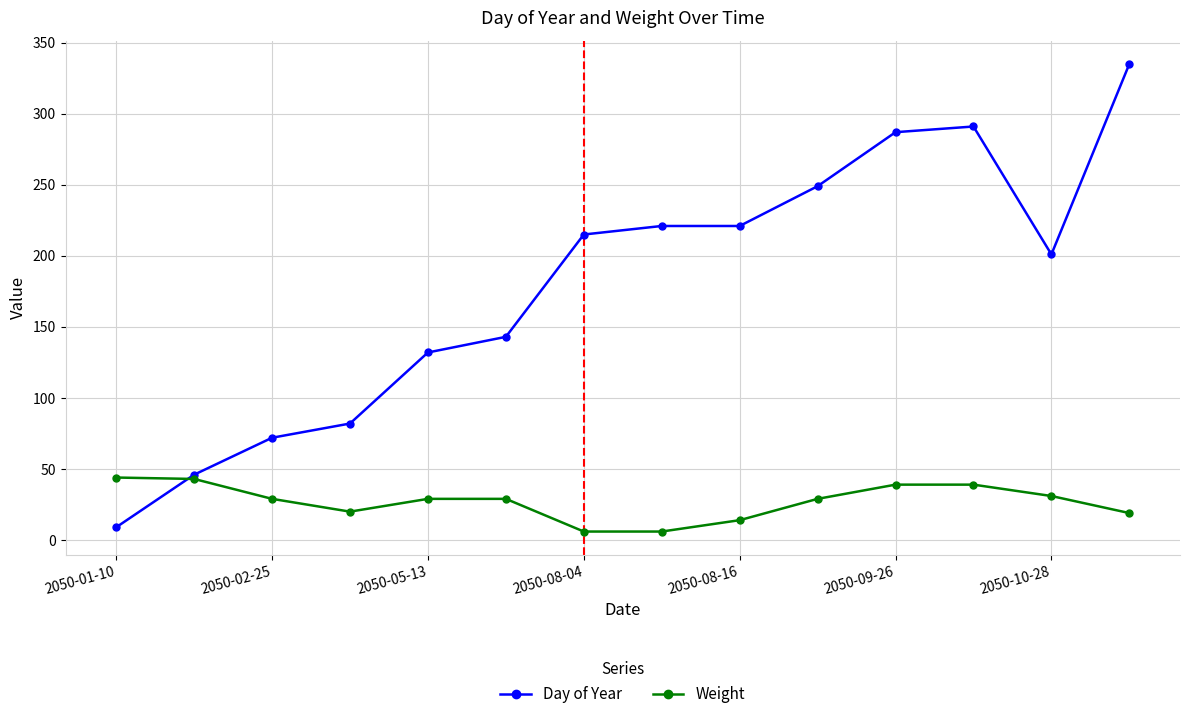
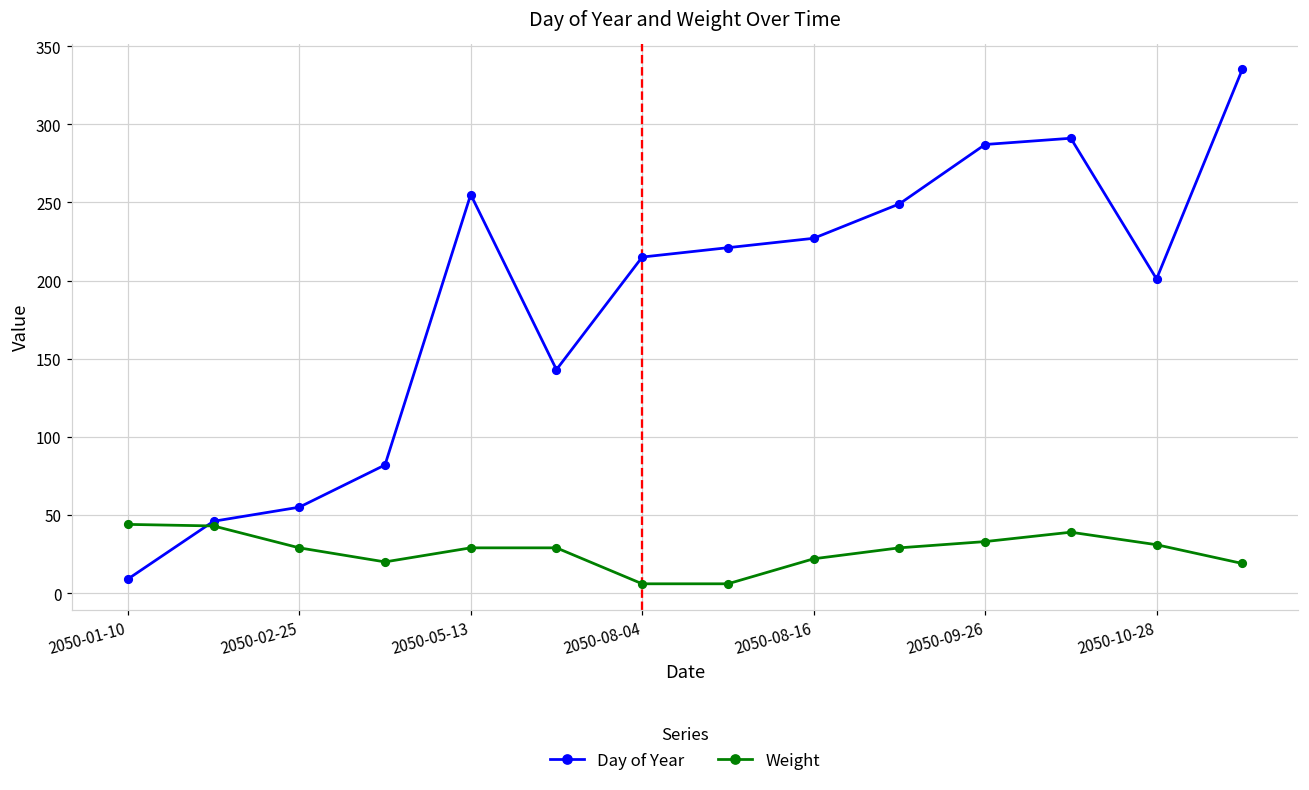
  {
    "Day of Year": {
      "2050-01-10": 9,
-     "2050-02-25": 72,
-     "2050-05-13": 132,
+     "2050-02-25": 55,
+     "2050-05-13": 255,
      "2050-08-04": 215,
-     "2050-08-16": 221,
+     "2050-08-16": 227,
      "2050-09-26": 287,
      "2050-10-28": 201
    },
    "Weight": {
      "2050-01-10": 44,
      "2050-02-25": 29,
      "2050-05-13": 29,
      "2050-08-04": 6,
-     "2050-08-16": 14,
-     "2050-09-26": 39,
+     "2050-08-16": 22,
+     "2050-09-26": 33,
      "2050-10-28": 31
    }
  }
